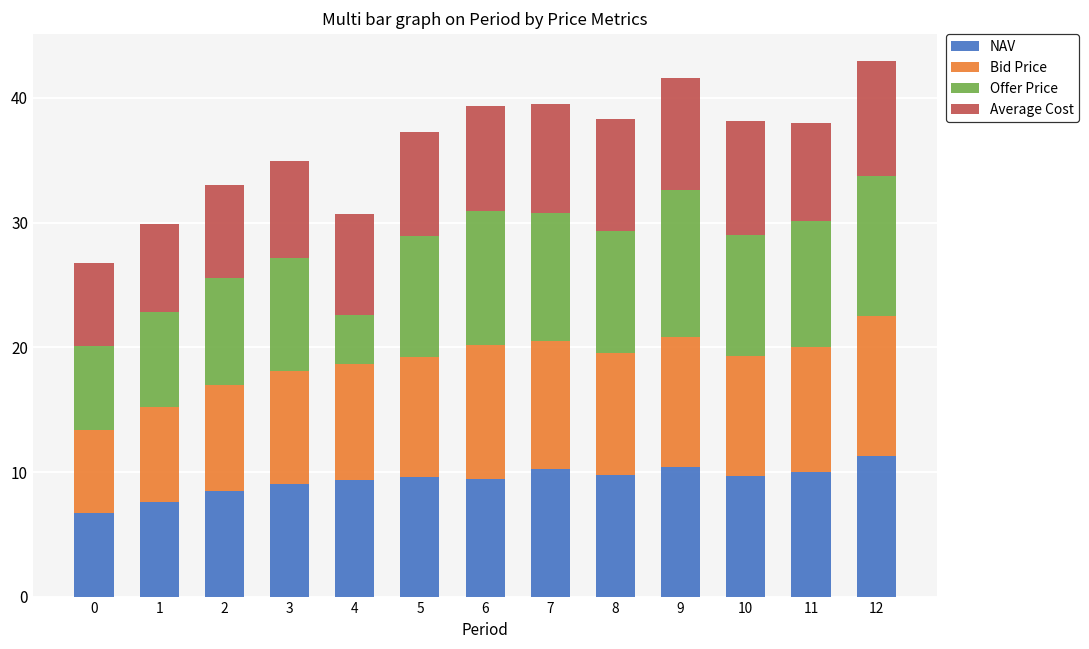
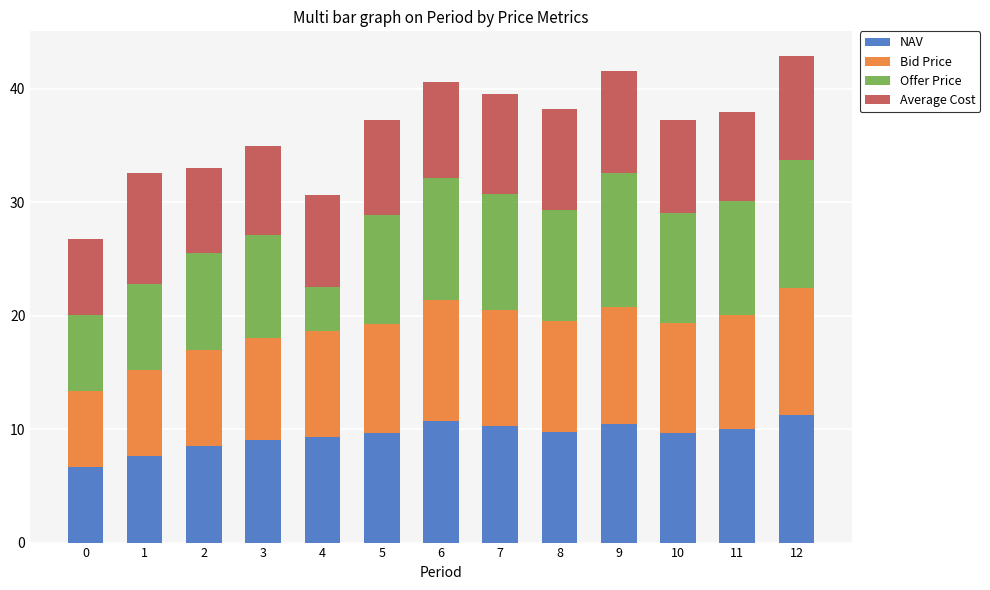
  {
    "NAV": {
      "0": 6.7,
      "1": 7.6,
      "2": 8.5,
      "3": 9.0,
      "4": 9.4,
      "5": 9.6,
-     "6": 9.5,
+     "6": 10.7,
      "7": 10.3,
      "8": 9.8,
      "9": 10.4,
      "10": 9.7,
      "11": 10.0,
      "12": 11.3
    },
    "Bid Price": {
      "0": 6.7,
      "1": 7.6,
      "2": 8.5,
      "3": 9.0,
      "4": 9.3,
      "5": 9.6,
      "6": 10.7,
      "7": 10.2,
      "8": 9.8,
      "9": 10.4,
      "10": 9.6,
      "11": 10.0,
      "12": 11.2
    },
    "Offer Price": {
      "0": 6.7,
      "1": 7.6,
      "2": 8.5,
      "3": 9.1,
      "4": 3.9,
      "5": 9.7,
      "6": 10.7,
      "7": 10.3,
      "8": 9.8,
      "9": 11.8,
      "10": 9.7,
      "11": 10.1,
      "12": 11.3
    },
    "Average Cost": {
      "0": 6.7,
-     "1": 7.1,
+     "1": 9.8,
      "2": 7.5,
      "3": 7.8,
      "4": 8.1,
      "5": 8.3,
      "6": 8.5,
      "7": 8.8,
      "8": 8.9,
      "9": 9.0,
-     "10": 9.1,
+     "10": 8.3,
      "11": 7.9,
      "12": 9.2
    }
  }
